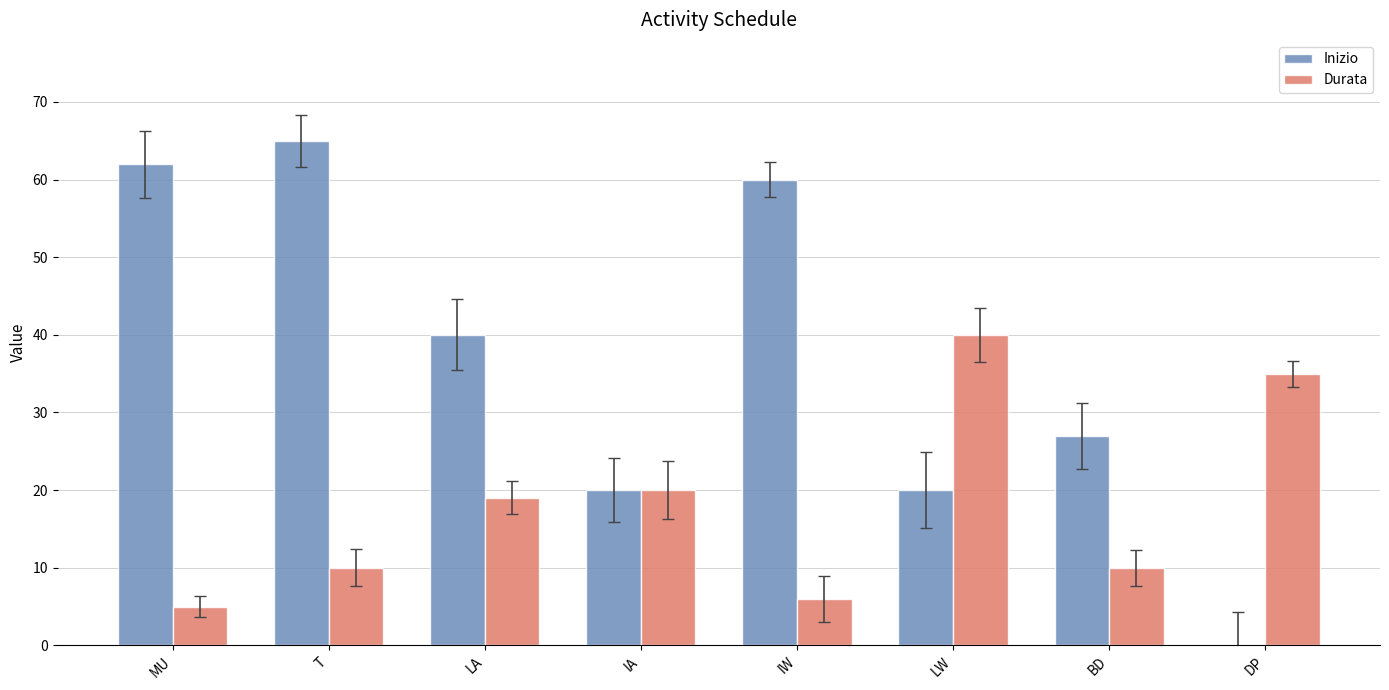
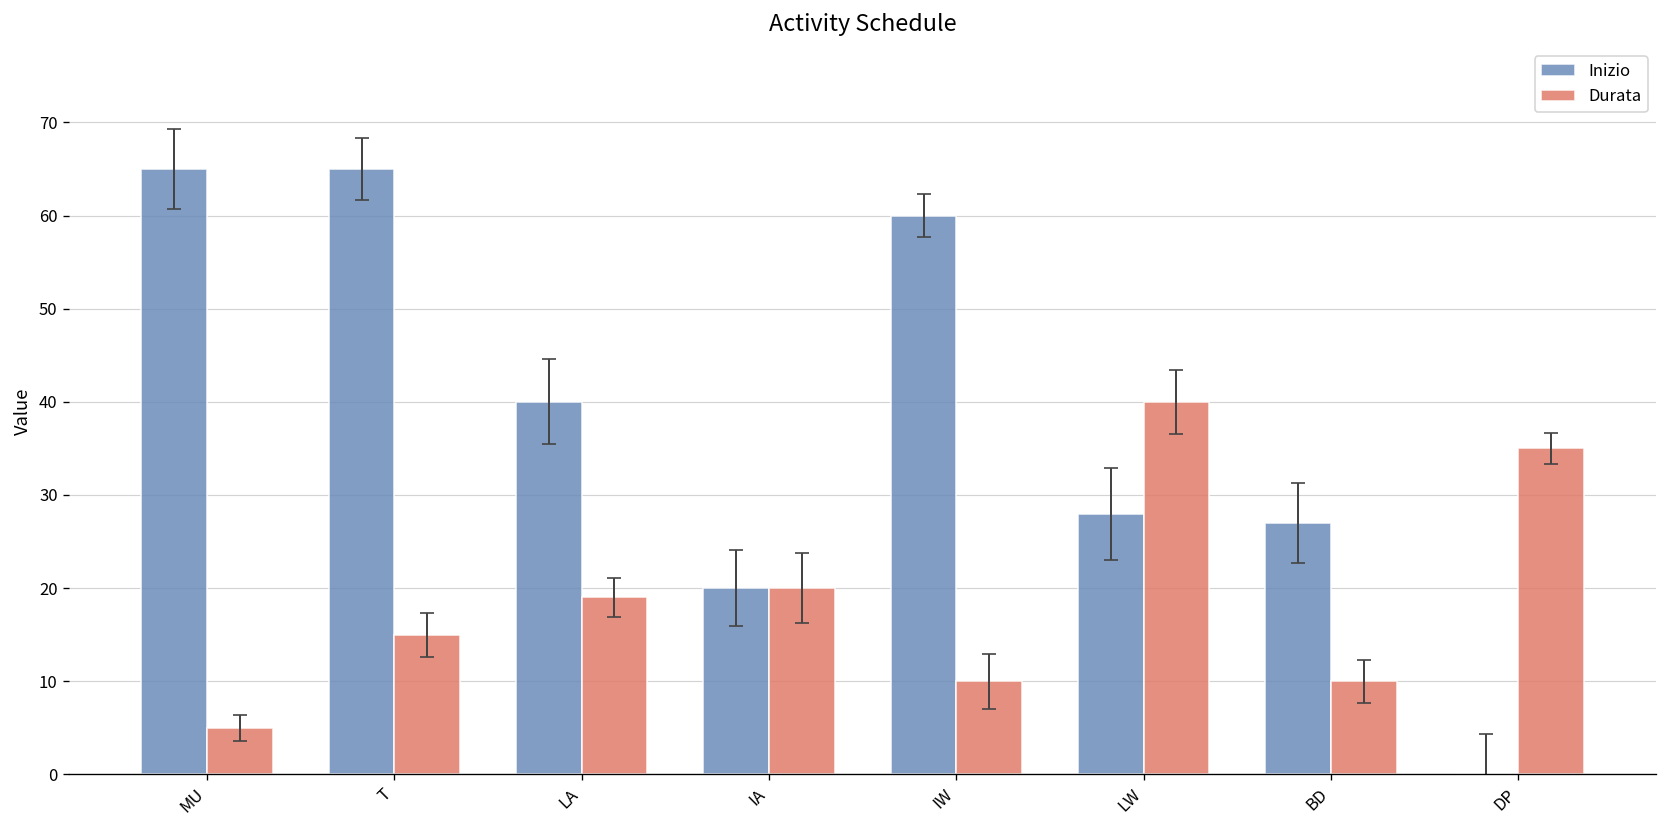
  {
    "Inizio": {
-     "MU": 62,
+     "MU": 65,
      "T": 65,
      "LA": 40,
      "IA": 20,
      "IW": 60,
-     "LW": 20,
+     "LW": 28,
      "BD": 27,
      "DP": 0
    },
    "Durata": {
      "MU": 5,
-     "T": 10,
+     "T": 15,
      "LA": 19,
      "IA": 20,
-     "IW": 6,
+     "IW": 10,
      "LW": 40,
      "BD": 10,
      "DP": 35
    }
  }
